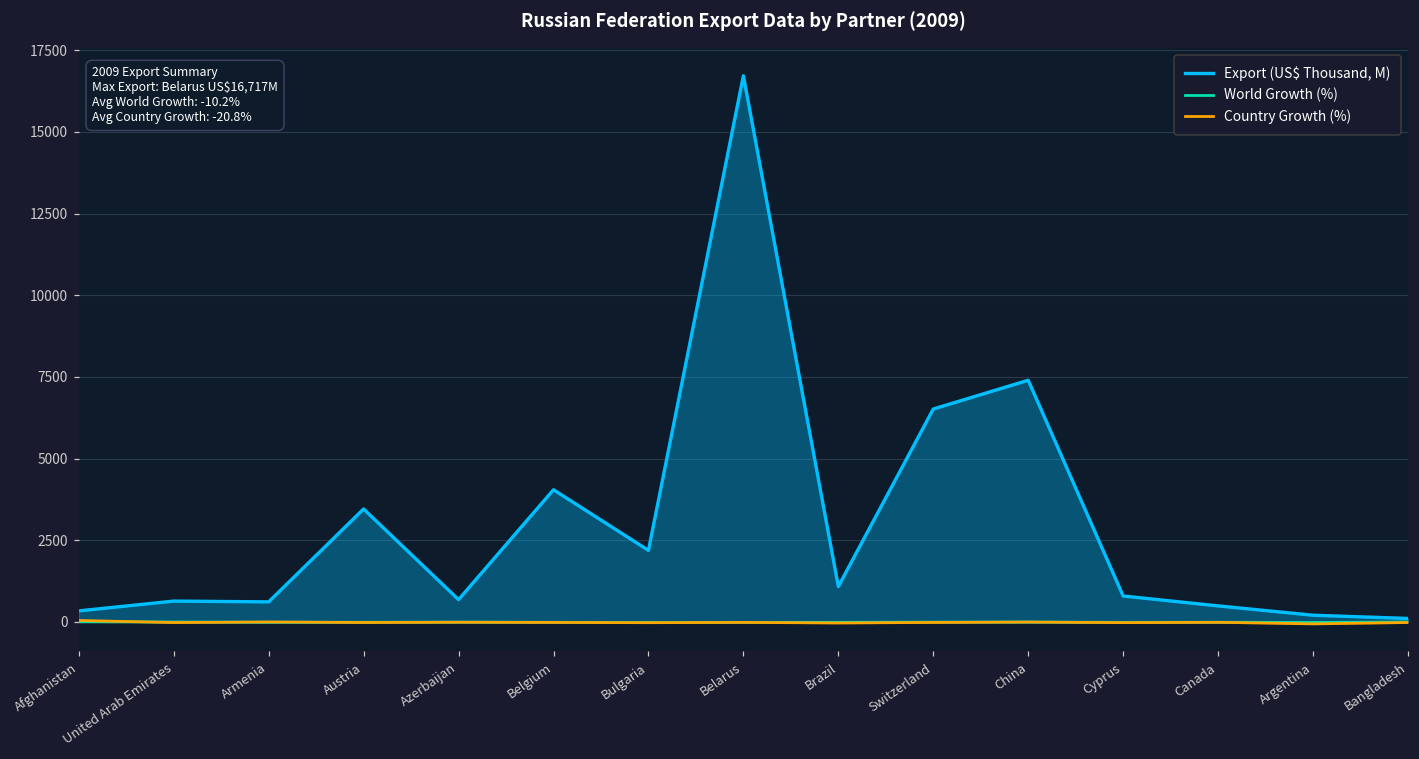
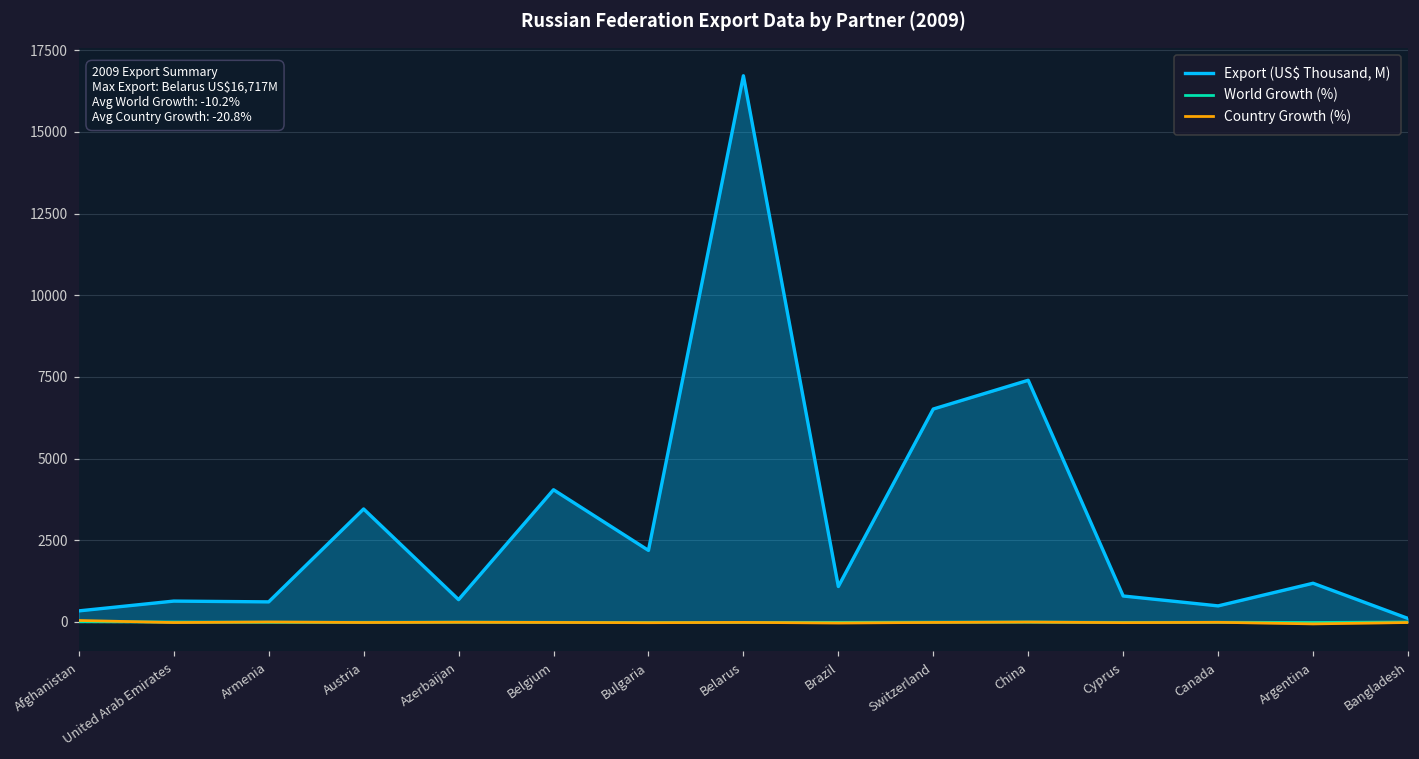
  {
    "Export (US$ Thousand, M)": {
      "Afghanistan": 300,
      "United Arab Emirates": 600,
      "Armenia": 600,
      "Austria": 3500,
      "Azerbaijan": 700,
      "Belgium": 4000,
      "Bulgaria": 2200,
      "Belarus": 16700,
      "Brazil": 1100,
      "Switzerland": 6500,
      "China": 7400,
      "Cyprus": 800,
      "Canada": 500,
-     "Argentina": 200,
+     "Argentina": 1200,
      "Bangladesh": 100
    }
  }
